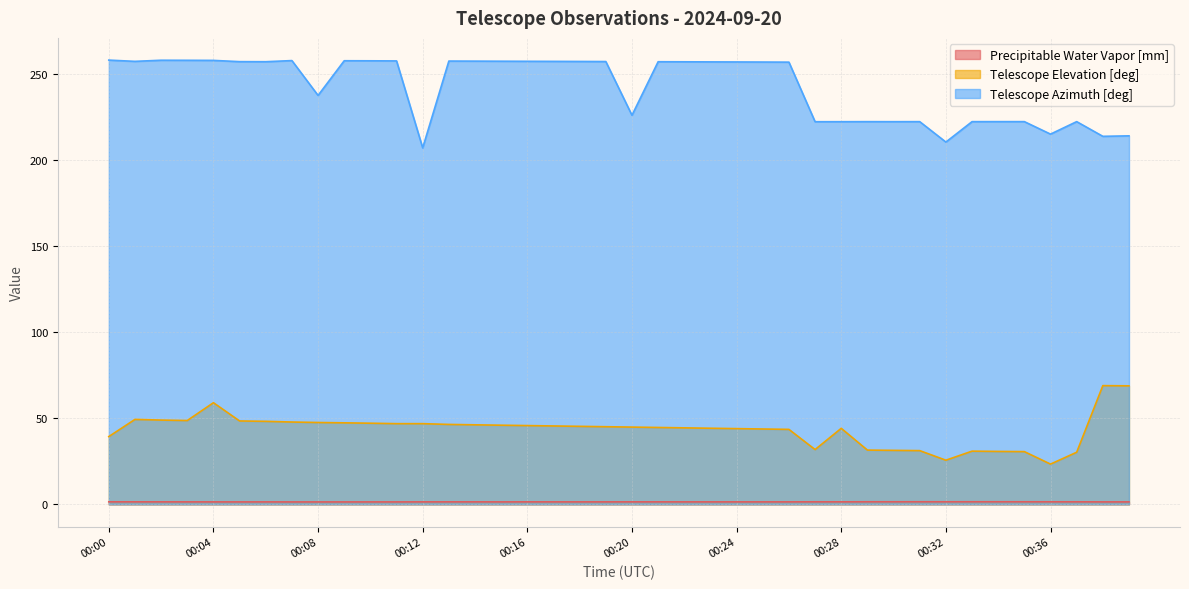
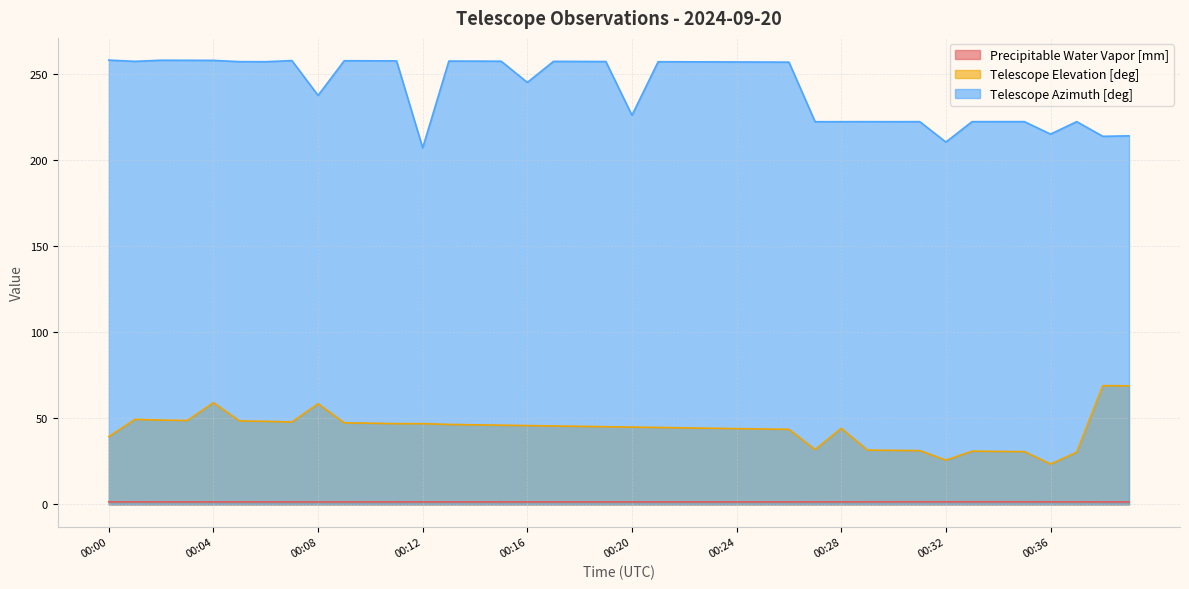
  {
    "Precipitable Water Vapor [mm]": {
      "00:00": 1,
      "00:04": 1,
      "00:08": 1,
      "00:12": 1,
      "00:16": 1,
      "00:20": 1,
      "00:24": 1,
      "00:28": 1,
      "00:32": 1,
      "00:36": 1
    },
    "Telescope Elevation [deg]": {
      "00:00": 39,
      "00:04": 59,
-     "00:08": 48,
+     "00:08": 59,
      "00:12": 47,
      "00:16": 46,
      "00:20": 45,
      "00:24": 44,
      "00:28": 44,
      "00:32": 26,
      "00:36": 23
    },
    "Telescope Azimuth [deg]": {
      "00:00": 258,
      "00:04": 258,
      "00:08": 238,
      "00:12": 207,
-     "00:16": 258,
+     "00:16": 245,
      "00:20": 226,
      "00:24": 257,
      "00:28": 222,
      "00:32": 211,
      "00:36": 215
    }
  }
